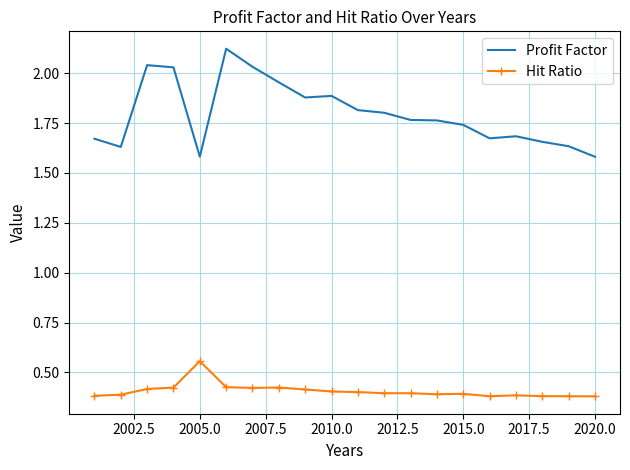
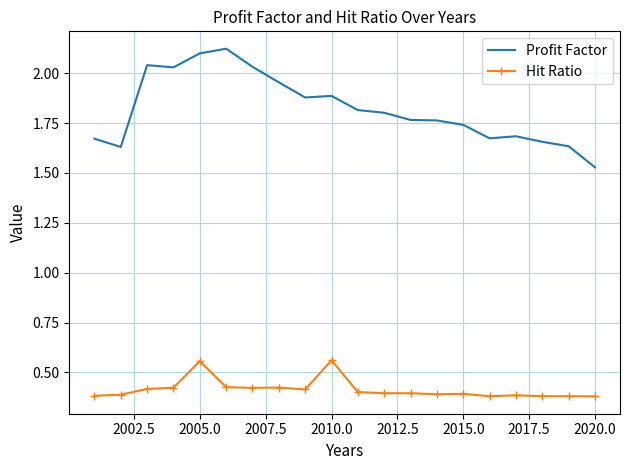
  {
    "Profit Factor": {
-     "2005.0": 1.58,
+     "2005.0": 2.10,
      "2010.0": 1.89,
      "2015.0": 1.74,
-     "2020.0": 1.58
+     "2020.0": 1.53
    },
    "Hit Ratio": {
      "2005.0": 0.56,
-     "2010.0": 0.40,
+     "2010.0": 0.56,
      "2015.0": 0.39,
      "2020.0": 0.38
    }
  }
